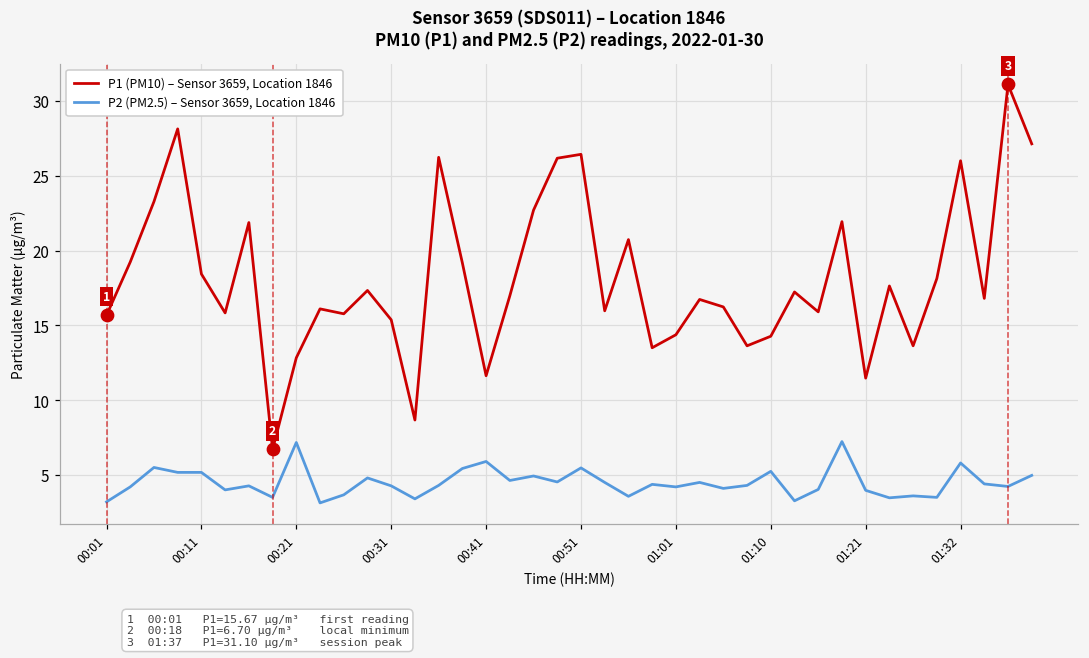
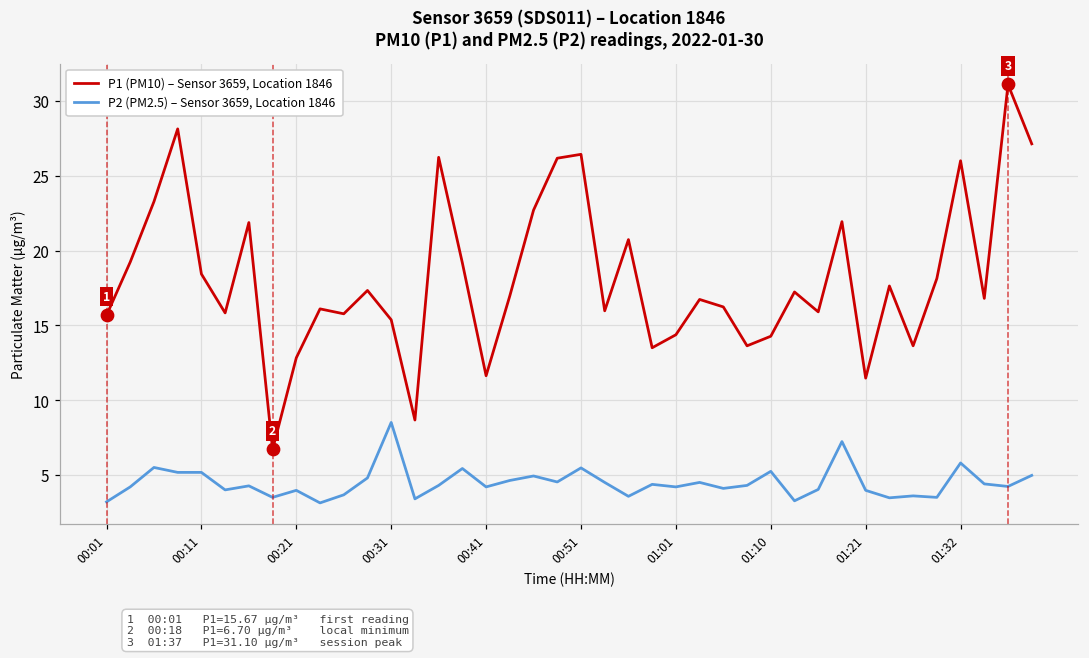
  {
    "P2 (PM2.5) – Sensor 3659, Location 1846": {
      "00:01": 3.2,
      "00:11": 5.2,
-     "00:21": 7.2,
-     "00:31": 4.3,
-     "00:41": 5.9,
+     "00:21": 4.0,
+     "00:31": 8.5,
+     "00:41": 4.2,
      "00:51": 5.5,
      "01:01": 4.2,
      "01:10": 5.2,
      "01:21": 4.0,
      "01:32": 5.8
    }
  }
